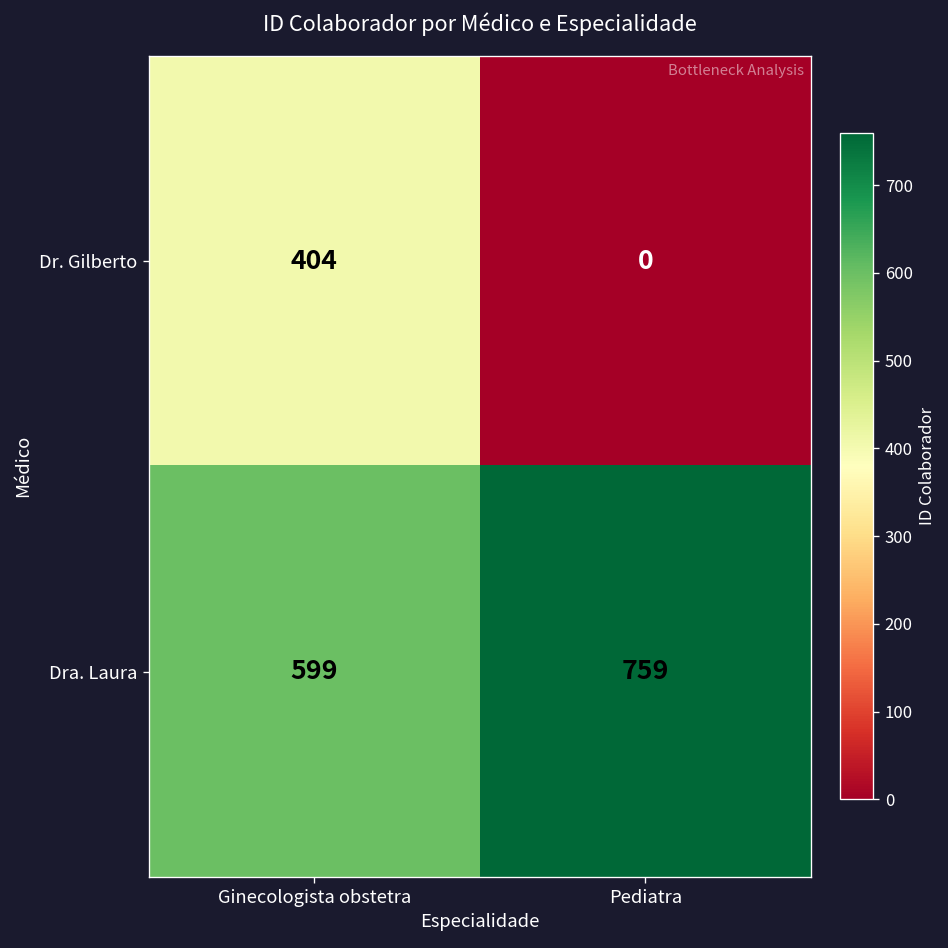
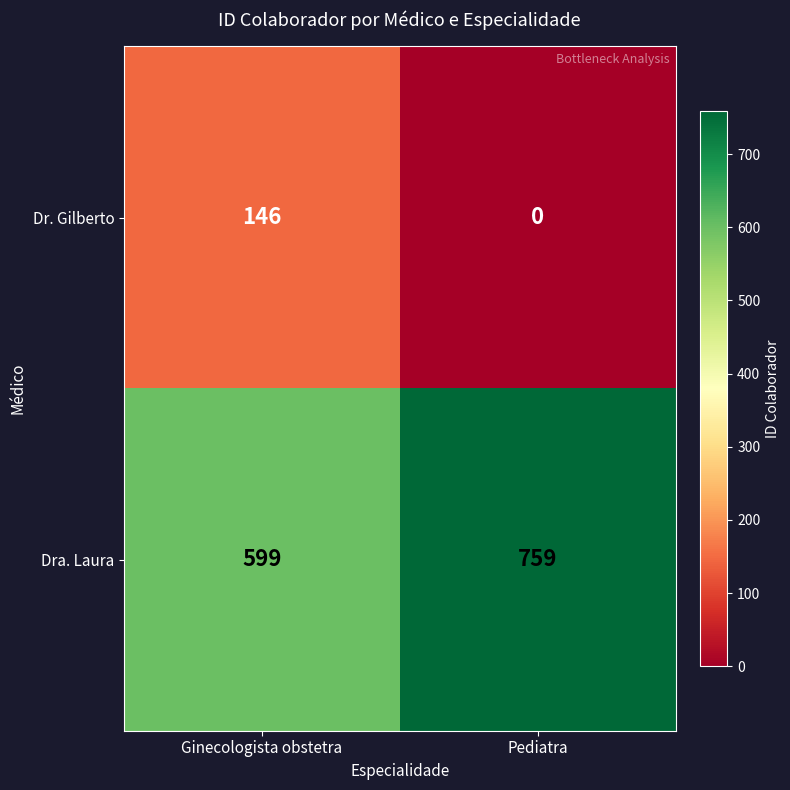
  {
    "Dr. Gilberto": {
-     "Ginecologista obstetra": 404
+     "Ginecologista obstetra": 146
    },
    "Dra. Laura": {
      "Ginecologista obstetra": 599,
      "Pediatra": 759
    }
  }
